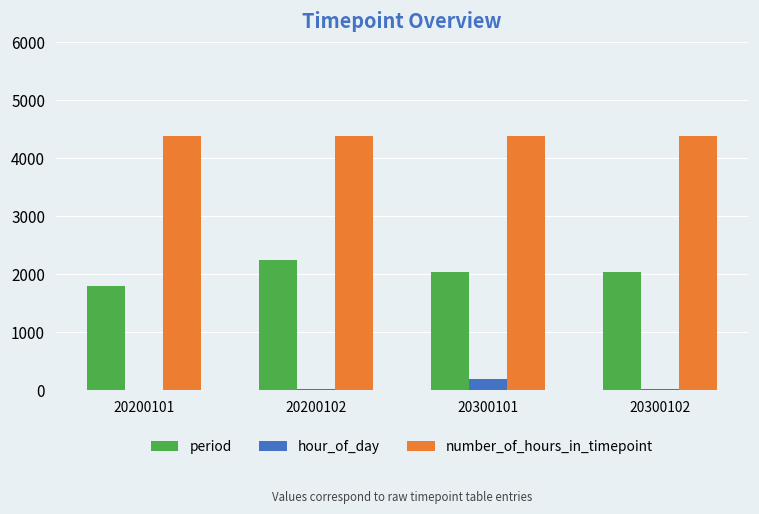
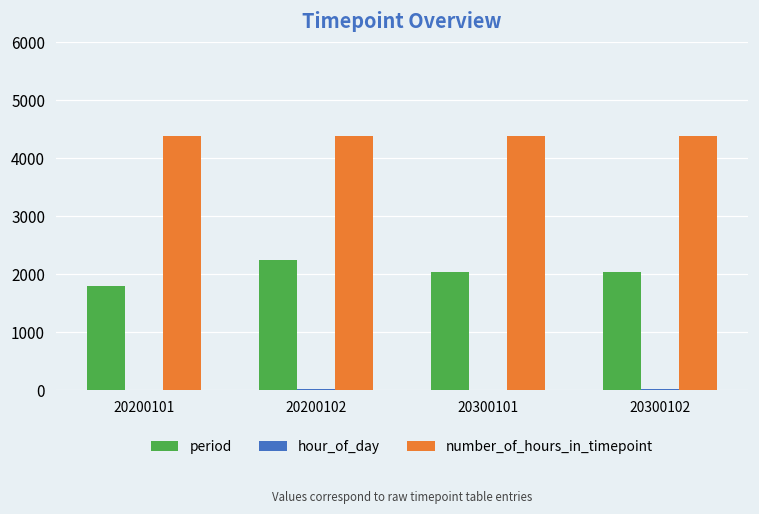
  {
    "period": {
      "20200101": 1800,
      "20200102": 2200,
      "20300101": 2000,
      "20300102": 2000
    },
    "hour_of_day": {
-     "20300101": 200
+     "20300101": 0
    },
    "number_of_hours_in_timepoint": {
      "20200101": 4400,
      "20200102": 4400,
      "20300101": 4400,
      "20300102": 4400
    }
  }
